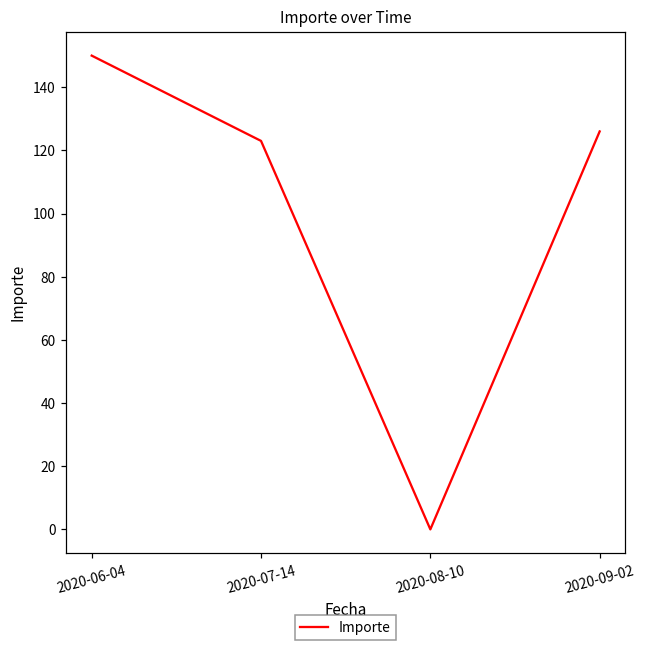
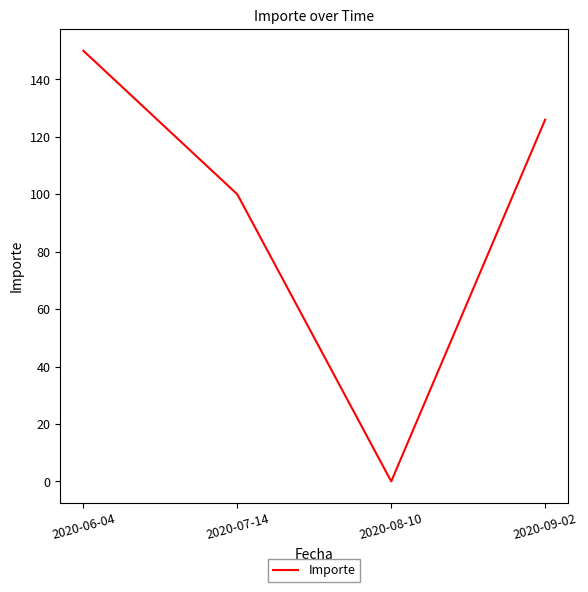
  {
    "2020-06-04": 150,
-   "2020-07-14": 123,
+   "2020-07-14": 100,
    "2020-08-10": 0,
    "2020-09-02": 126
  }
